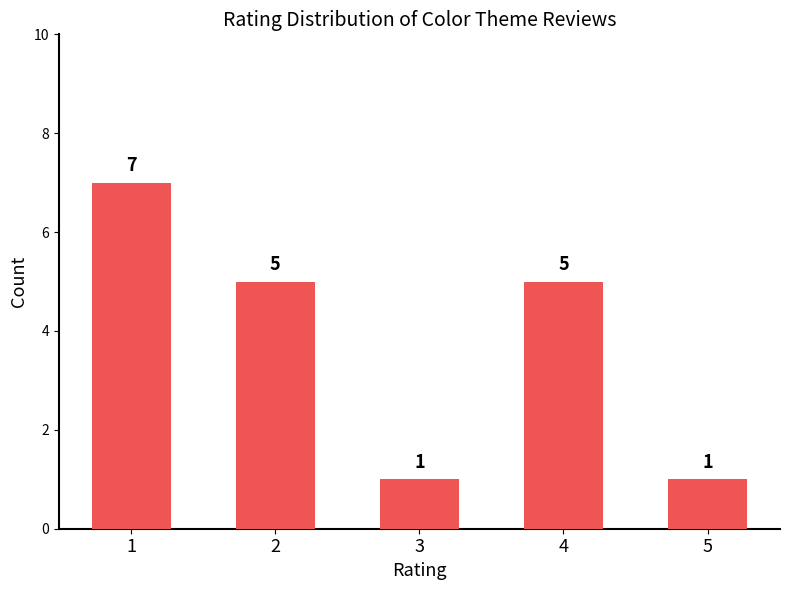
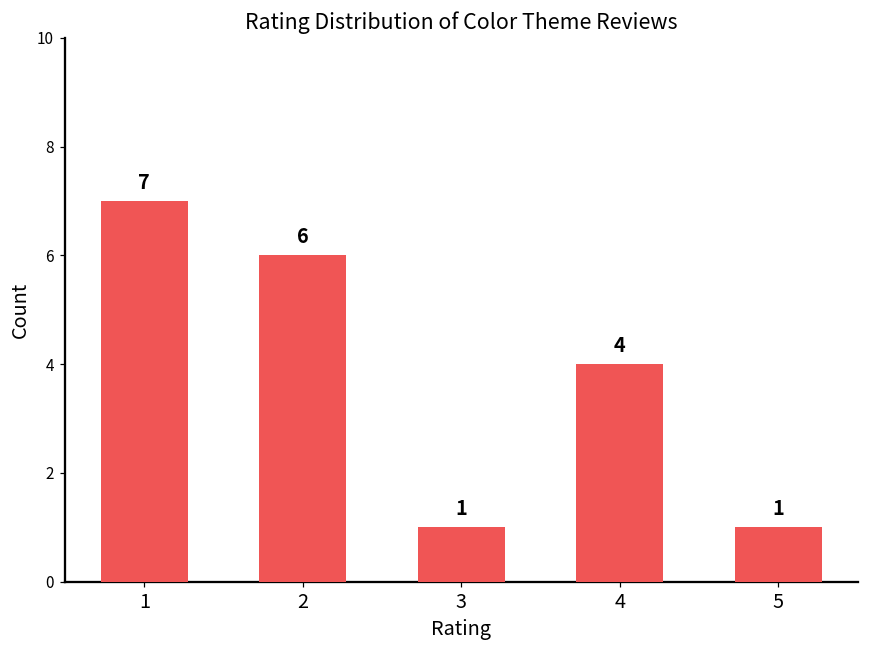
  {
    "1": 7,
-   "2": 5,
+   "2": 6,
    "3": 1,
-   "4": 5,
+   "4": 4,
    "5": 1
  }
